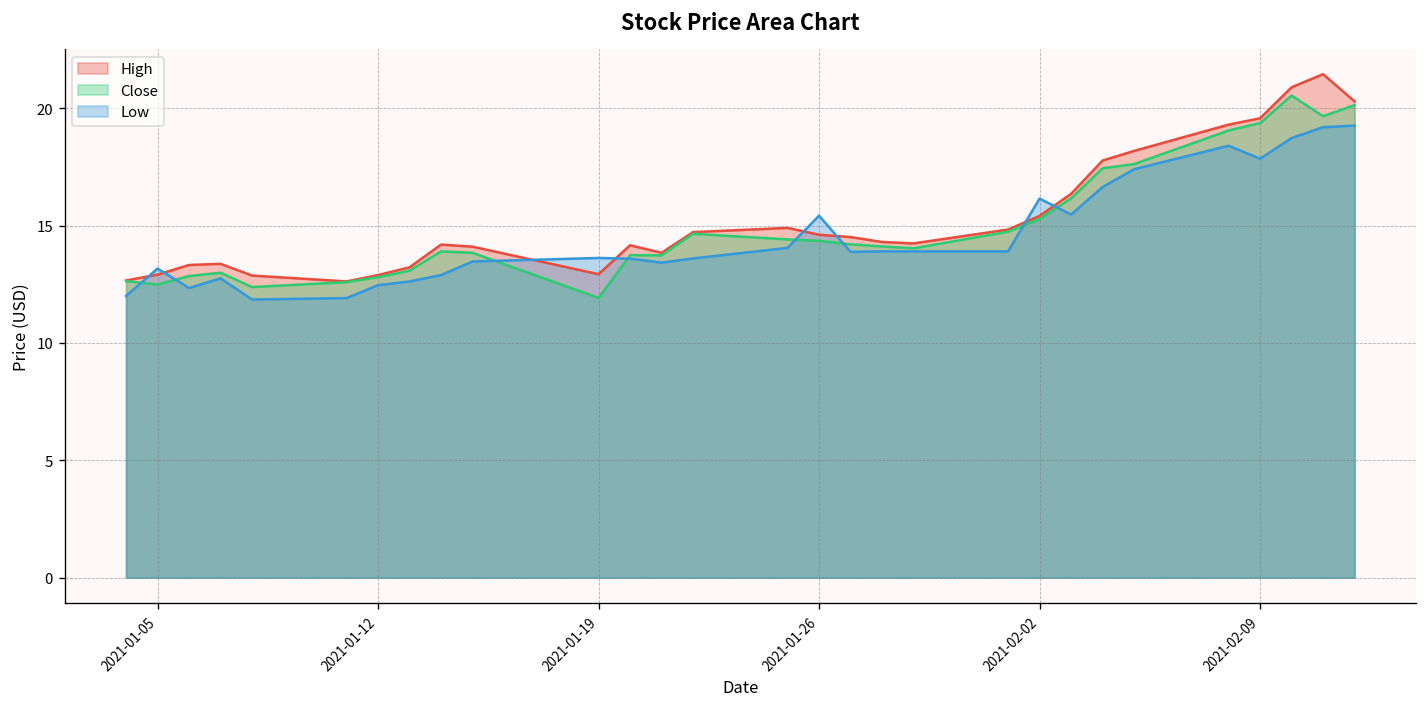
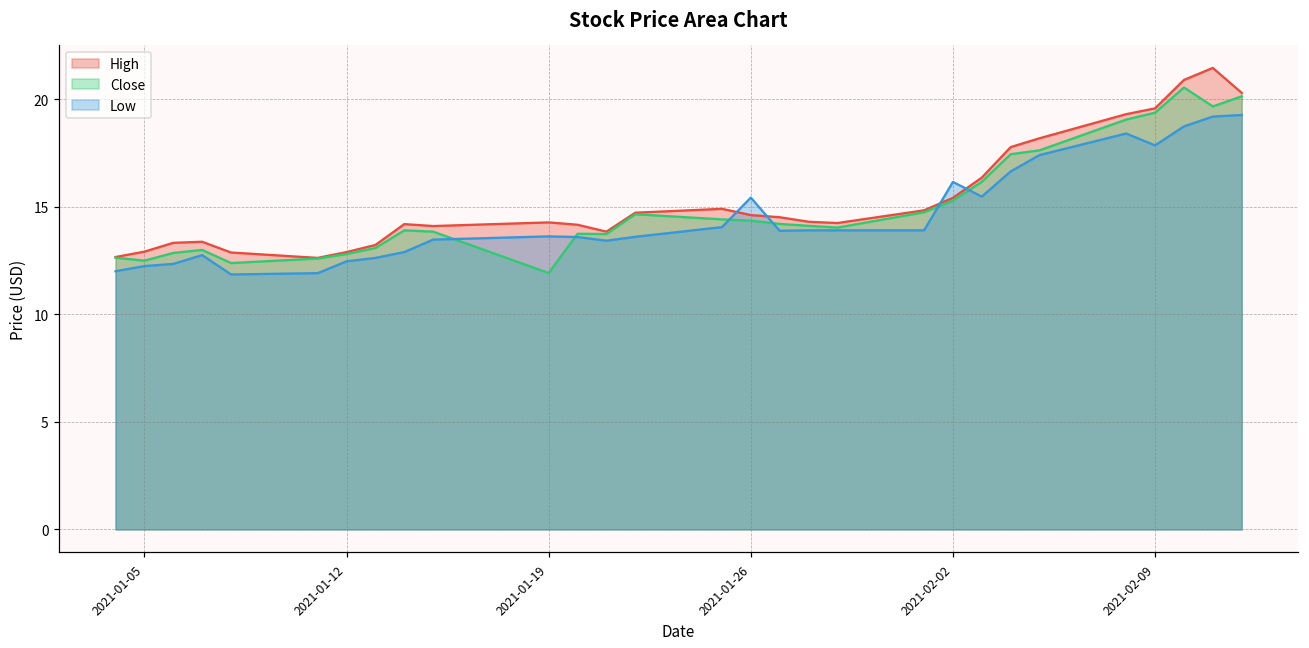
  {
    "High": {
      "2021-01-05": 12.9,
-     "2021-01-19": 12.9,
+     "2021-01-19": 14.3,
      "2021-01-26": 14.6,
      "2021-02-09": 19.6
    },
    "Close": {
      "2021-01-05": 12.5,
      "2021-01-19": 11.9,
      "2021-01-26": 14.4,
      "2021-02-09": 19.4
    },
    "Low": {
-     "2021-01-05": 13.2,
+     "2021-01-05": 12.2,
      "2021-01-12": 12.5,
      "2021-01-19": 13.6,
      "2021-01-26": 15.4,
      "2021-02-02": 16.1,
      "2021-02-09": 17.9
    }
  }
